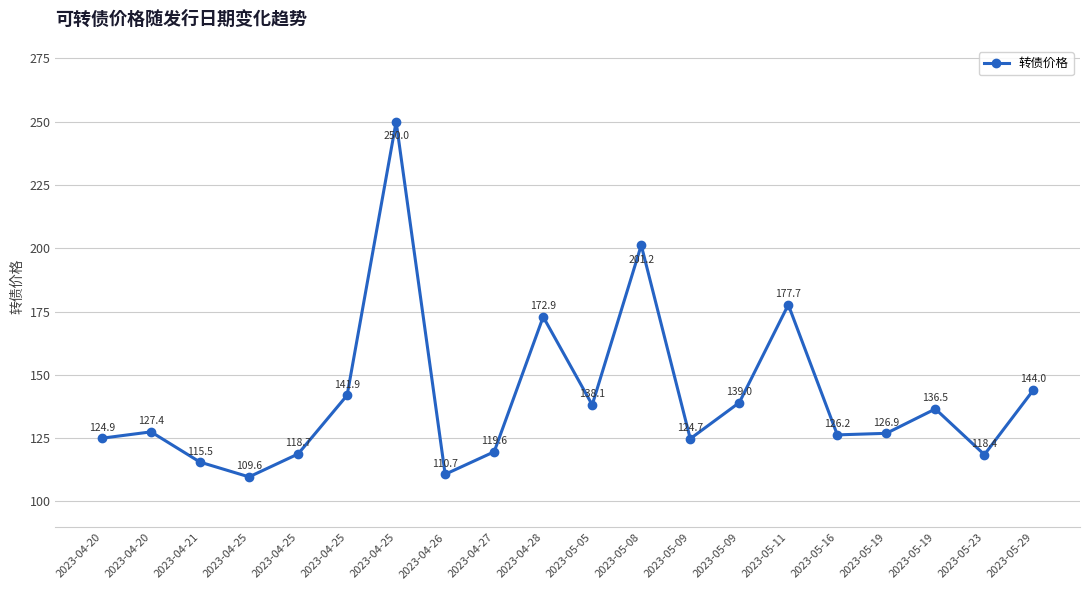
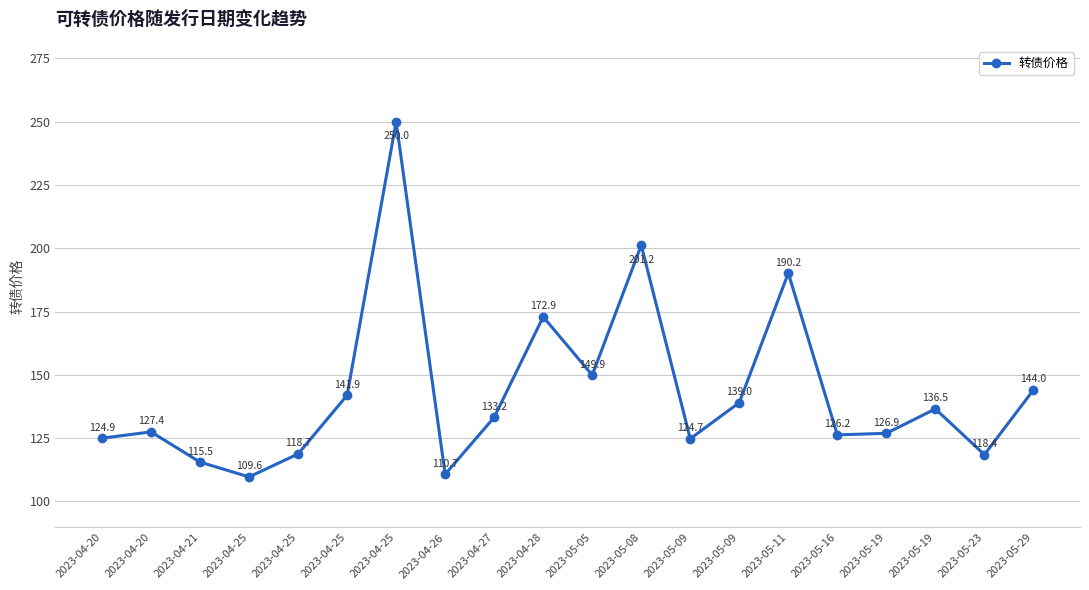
  {
    "2023-04-21": 115.5,
    "2023-04-26": 110.7,
-   "2023-04-27": 119.6,
+   "2023-04-27": 133.2,
    "2023-04-28": 172.9,
-   "2023-05-05": 138.1,
+   "2023-05-05": 149.9,
    "2023-05-08": 201.2,
-   "2023-05-11": 177.7,
+   "2023-05-11": 190.2,
    "2023-05-16": 126.2,
    "2023-05-23": 118.4,
    "2023-05-29": 144.0
  }
